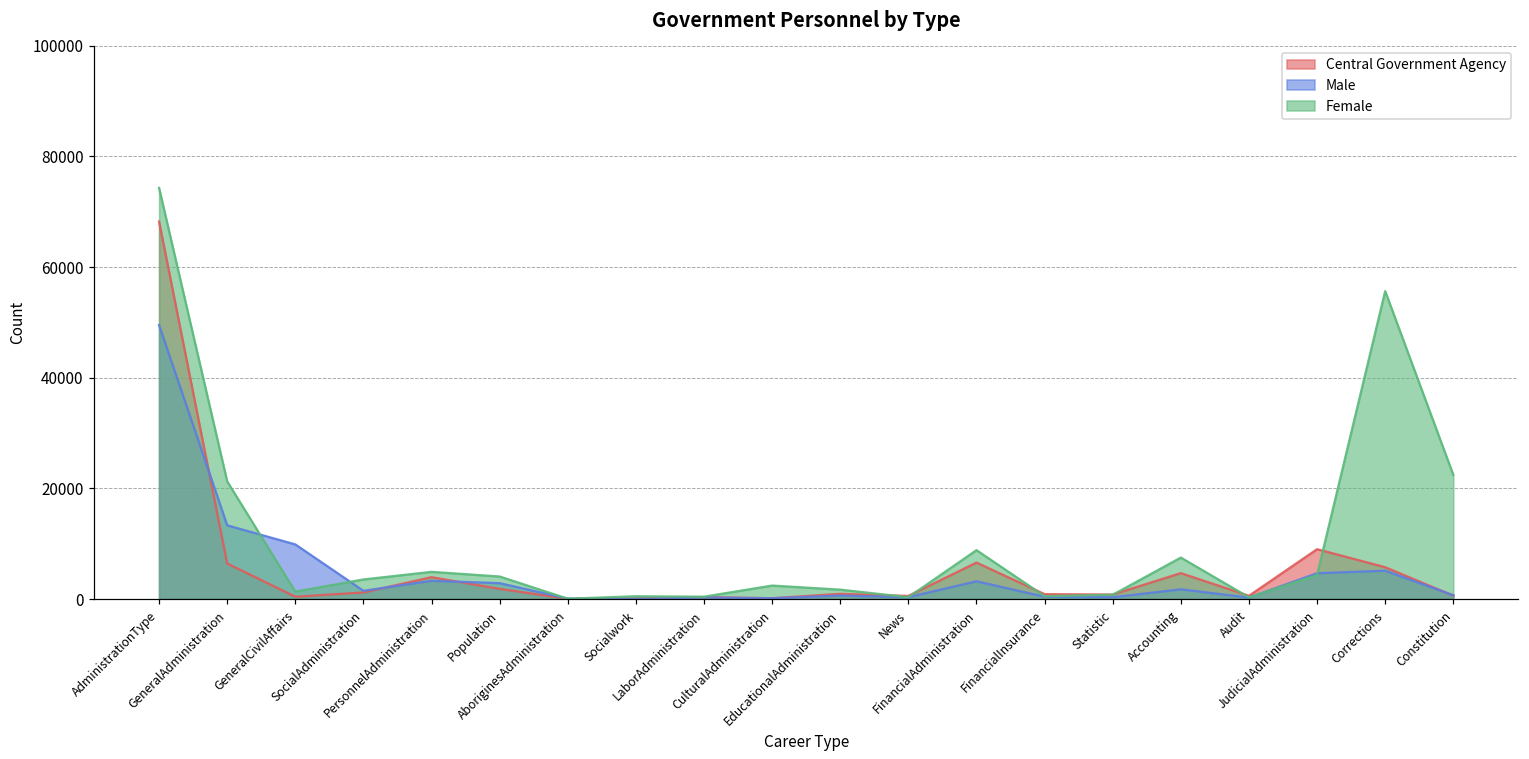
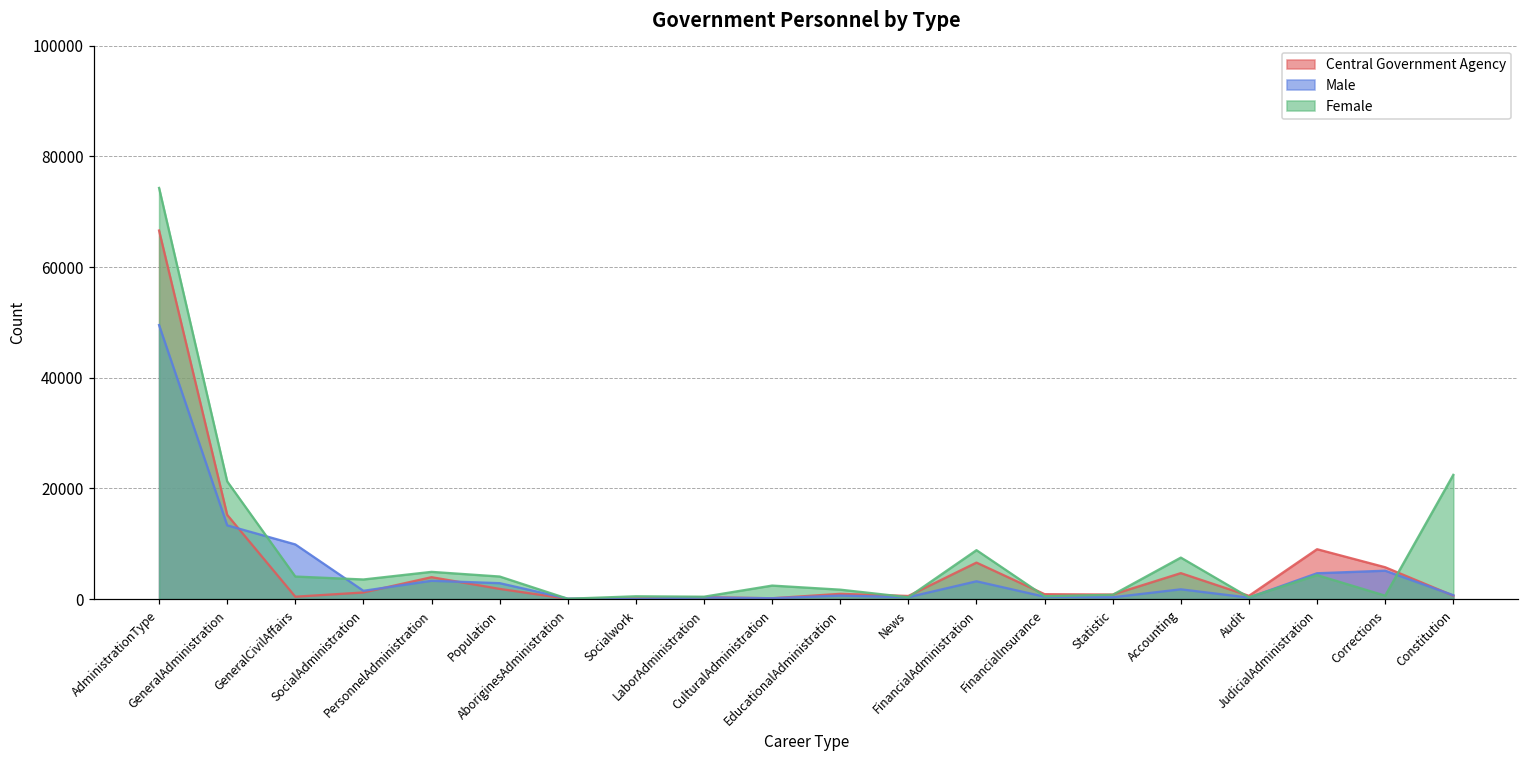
  {
    "Central Government Agency": {
-     "AdministrationType": 68000,
-     "GeneralAdministration": 6000,
+     "AdministrationType": 67000,
+     "GeneralAdministration": 15000,
      "GeneralCivilAffairs": 0,
      "PersonnelAdministration": 4000,
      "Population": 2000,
      "FinancialAdministration": 7000,
      "Accounting": 5000,
      "JudicialAdministration": 9000,
      "Corrections": 6000
    },
    "Male": {
      "AdministrationType": 50000,
      "GeneralAdministration": 13000,
      "GeneralCivilAffairs": 10000,
      "PersonnelAdministration": 3000,
      "Population": 3000,
      "FinancialAdministration": 3000,
      "Accounting": 2000,
      "Corrections": 5000
    },
    "Female": {
      "AdministrationType": 74000,
      "GeneralAdministration": 21000,
-     "GeneralCivilAffairs": 1000,
+     "GeneralCivilAffairs": 4000,
      "SocialAdministration": 4000,
      "PersonnelAdministration": 5000,
      "Population": 4000,
      "CulturalAdministration": 2000,
      "EducationalAdministration": 2000,
      "FinancialAdministration": 9000,
      "Accounting": 8000,
-     "Corrections": 56000,
+     "Corrections": 1000,
      "Constitution": 22000
    }
  }
